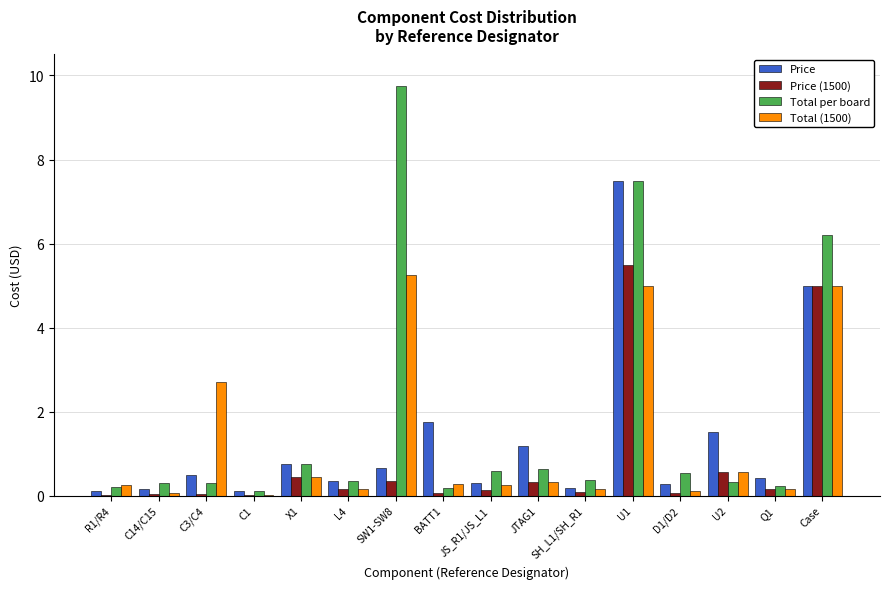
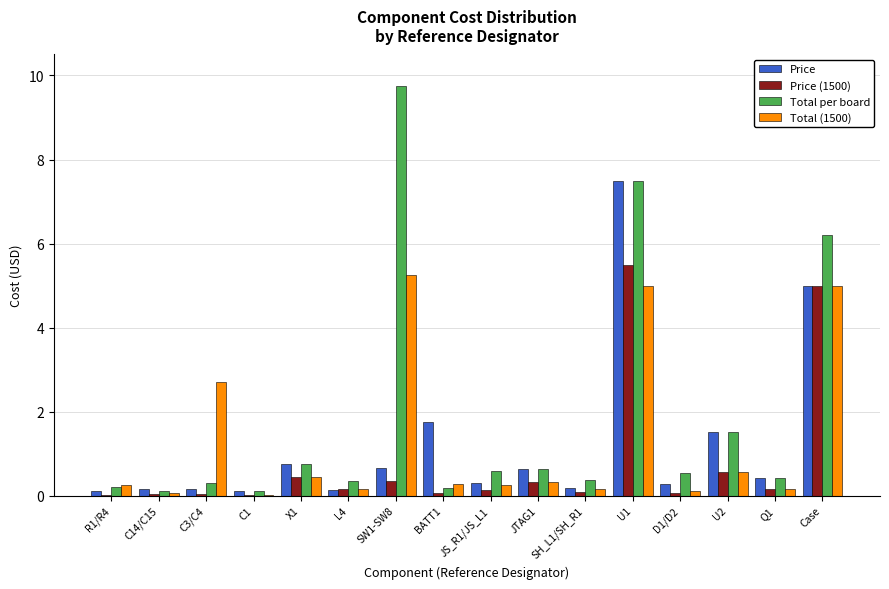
  {
    "Price": {
      "R1/R4": 0.1,
      "C14/C15": 0.2,
-     "C3/C4": 0.5,
+     "C3/C4": 0.2,
      "C1": 0.1,
      "X1": 0.8,
-     "L4": 0.3,
+     "L4": 0.1,
      "SW1-SW8": 0.7,
      "BATT1": 1.8,
      "JS_R1/JS_L1": 0.3,
-     "JTAG1": 1.2,
+     "JTAG1": 0.6,
      "SH_L1/SH_R1": 0.2,
      "U1": 7.5,
      "D1/D2": 0.3,
      "U2": 1.5,
      "Q1": 0.4,
      "Case": 5.0
    },
    "Price (1500)": {
      "X1": 0.4,
      "L4": 0.2,
      "SW1-SW8": 0.3,
      "BATT1": 0.1,
      "JS_R1/JS_L1": 0.1,
      "JTAG1": 0.3,
      "SH_L1/SH_R1": 0.1,
      "U1": 5.5,
      "U2": 0.6,
      "Q1": 0.2,
      "Case": 5.0
    },
    "Total per board": {
      "R1/R4": 0.2,
-     "C14/C15": 0.3,
+     "C14/C15": 0.1,
      "C3/C4": 0.3,
      "C1": 0.1,
      "X1": 0.8,
      "L4": 0.3,
      "SW1-SW8": 9.8,
      "BATT1": 0.2,
      "JS_R1/JS_L1": 0.6,
      "JTAG1": 0.6,
      "SH_L1/SH_R1": 0.4,
      "U1": 7.5,
      "D1/D2": 0.5,
-     "U2": 0.3,
-     "Q1": 0.2,
+     "U2": 1.5,
+     "Q1": 0.4,
      "Case": 6.2
    },
    "Total (1500)": {
      "R1/R4": 0.2,
      "C3/C4": 2.7,
      "X1": 0.4,
      "L4": 0.2,
      "SW1-SW8": 5.2,
      "BATT1": 0.3,
      "JS_R1/JS_L1": 0.3,
      "JTAG1": 0.3,
      "SH_L1/SH_R1": 0.2,
      "U1": 5.0,
      "D1/D2": 0.1,
      "U2": 0.6,
      "Q1": 0.2,
      "Case": 5.0
    }
  }
